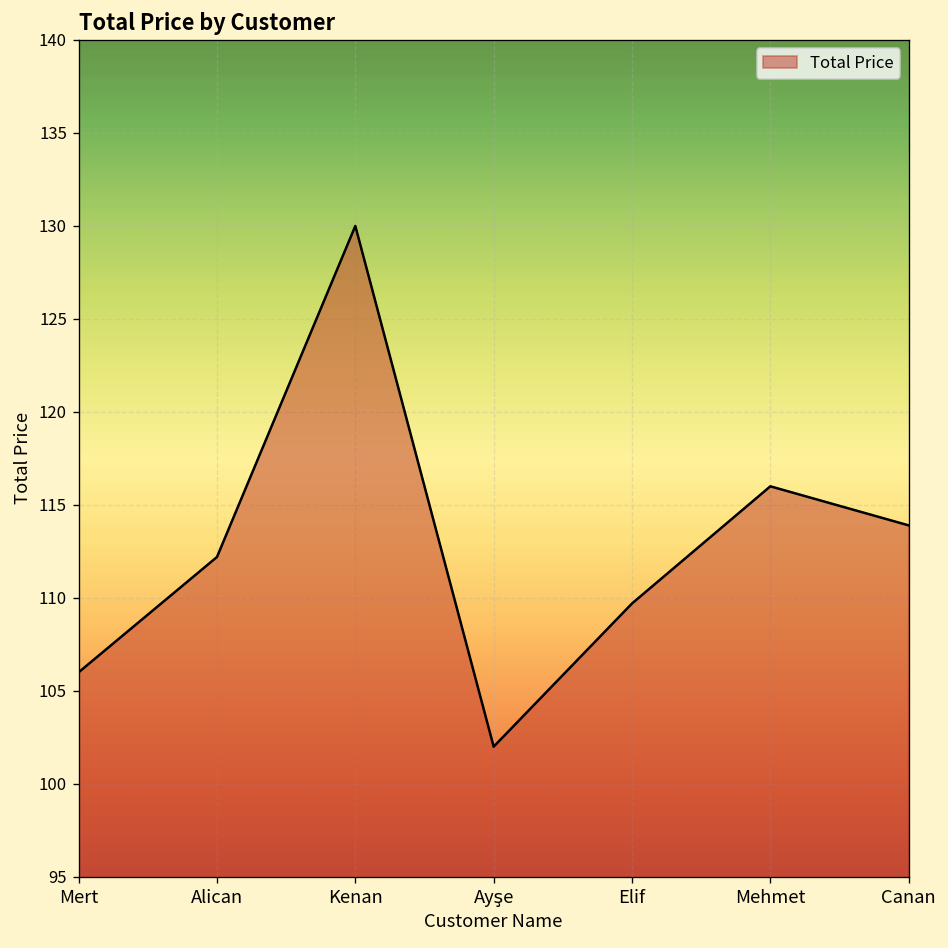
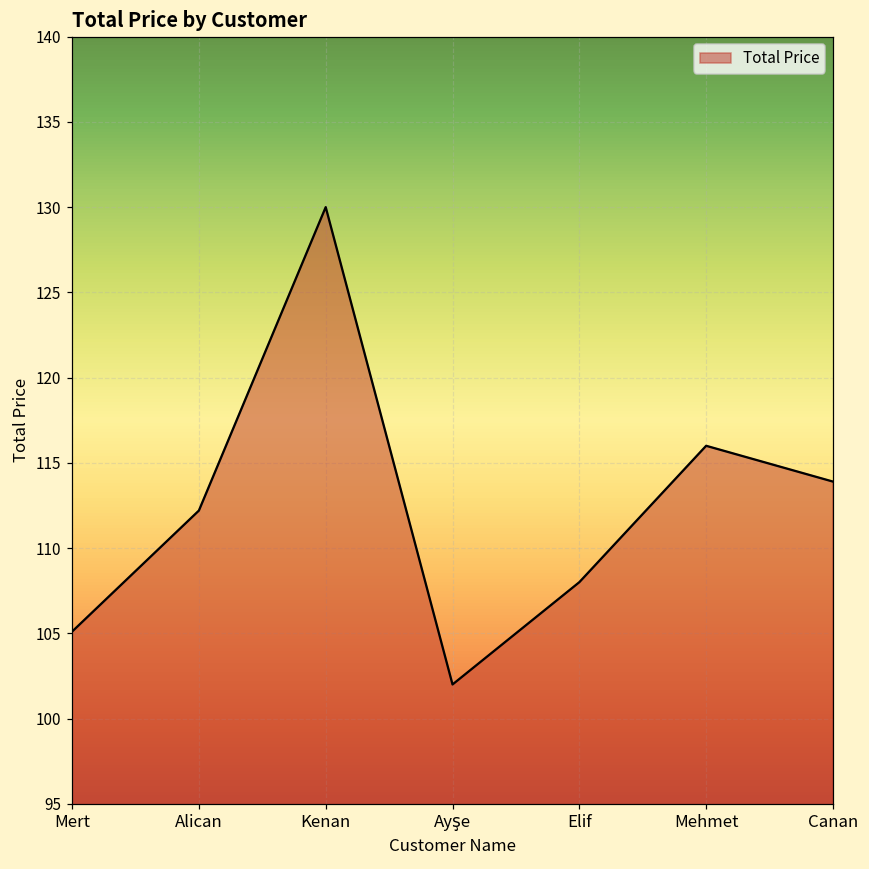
  {
-   "Mert": 106.0,
+   "Mert": 105.1,
    "Alican": 112.2,
    "Kenan": 130.0,
    "Ayşe": 102.0,
-   "Elif": 109.7,
+   "Elif": 108.0,
    "Mehmet": 116.0,
    "Canan": 113.9
  }
